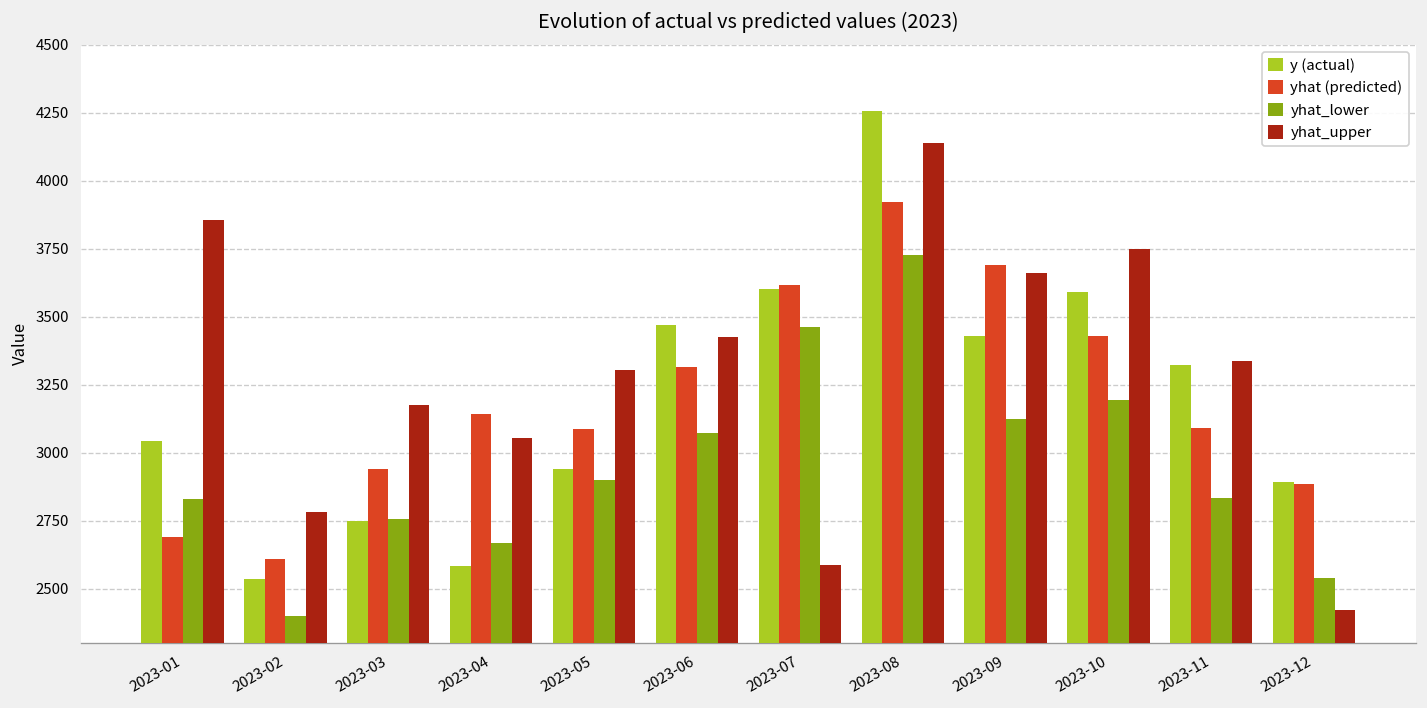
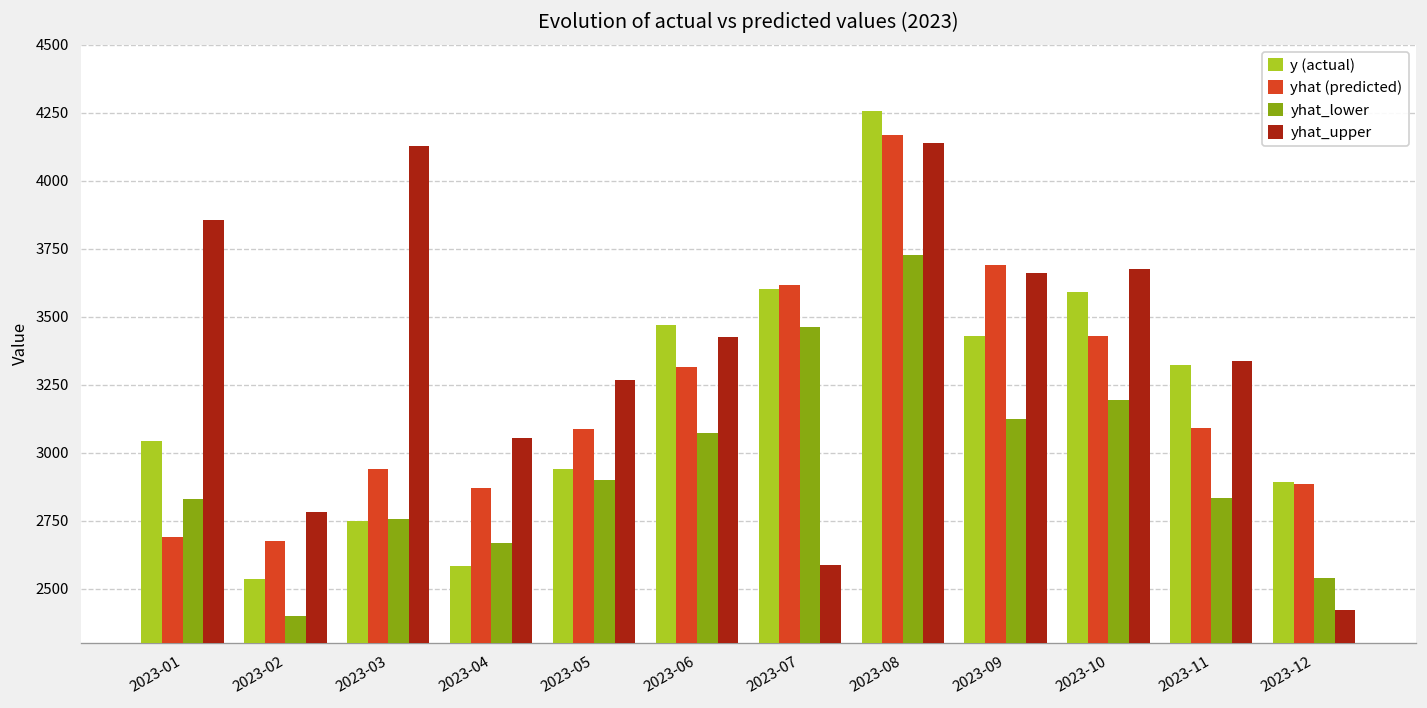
  {
    "yhat (predicted)": {
      "2023-01": 2690,
-     "2023-02": 2610,
+     "2023-02": 2680,
      "2023-03": 2940,
-     "2023-04": 3140,
+     "2023-04": 2870,
      "2023-05": 3090,
      "2023-06": 3320,
      "2023-07": 3620,
-     "2023-08": 3920,
+     "2023-08": 4170,
      "2023-09": 3690,
      "2023-10": 3430,
      "2023-11": 3090,
      "2023-12": 2890
    },
    "yhat_upper": {
      "2023-01": 3860,
      "2023-02": 2780,
-     "2023-03": 3180,
+     "2023-03": 4130,
      "2023-04": 3050,
-     "2023-05": 3310,
+     "2023-05": 3270,
      "2023-06": 3430,
      "2023-07": 2590,
      "2023-08": 4140,
      "2023-09": 3660,
-     "2023-10": 3750,
+     "2023-10": 3670,
      "2023-11": 3340,
      "2023-12": 2420
    }
  }
